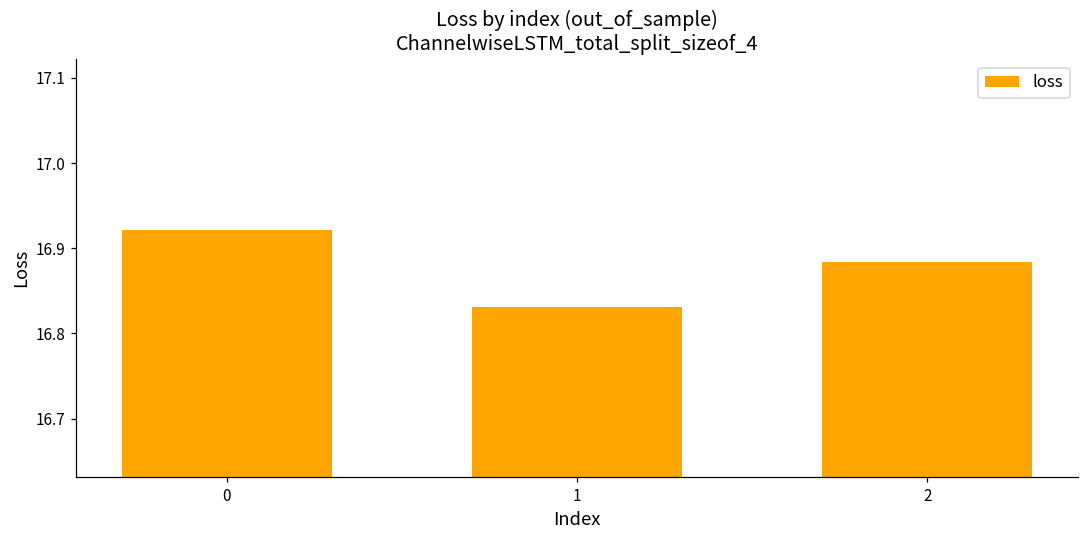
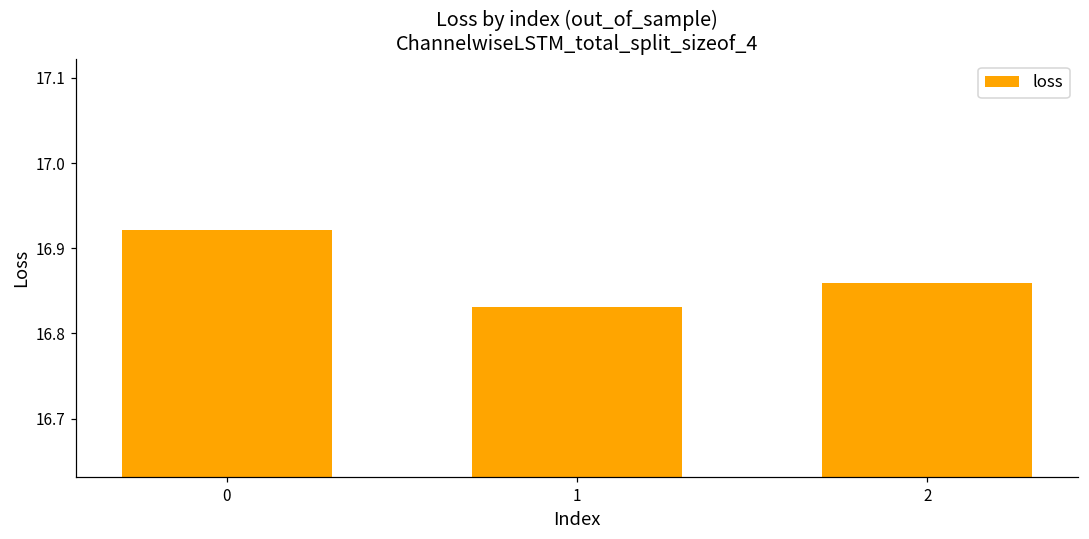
  {
    "0": 16.92,
    "1": 16.83,
-   "2": 16.88
+   "2": 16.86
  }
